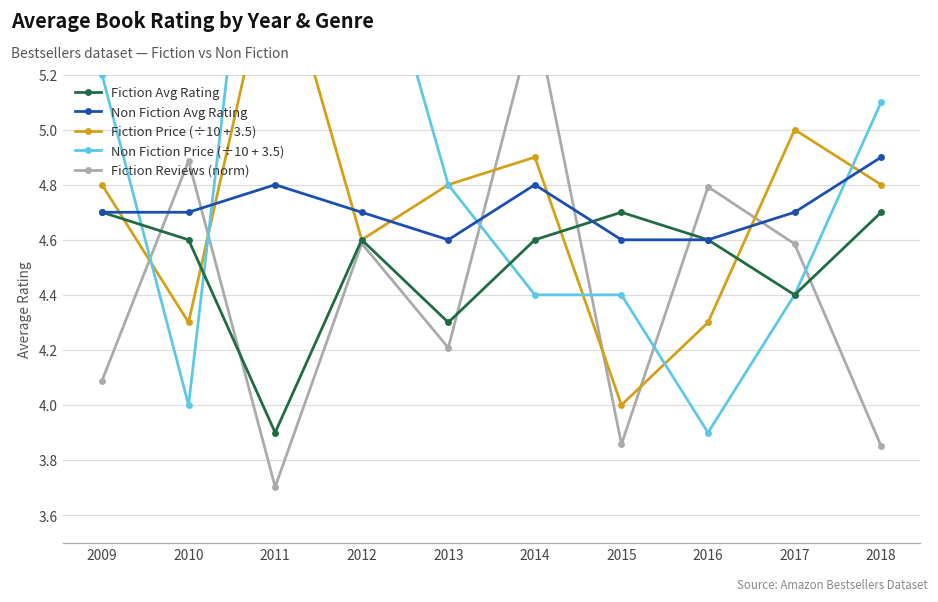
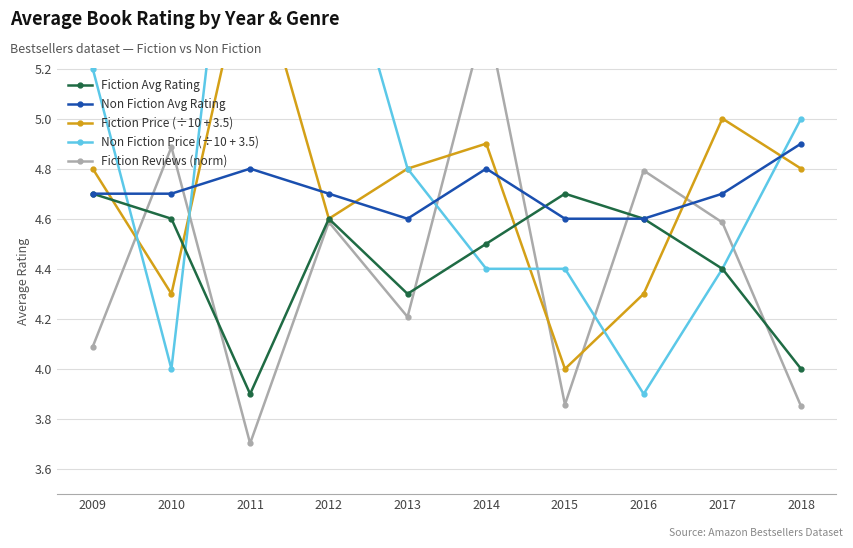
  {
    "Fiction Avg Rating": {
      "2010": 4.6,
      "2011": 3.9,
      "2013": 4.3,
-     "2014": 4.6,
+     "2014": 4.5,
      "2015": 4.7,
-     "2018": 4.7
+     "2018": 4.0
    },
    "Non Fiction Avg Rating": {
      "2010": 4.70,
      "2011": 4.80,
      "2012": 4.70,
      "2013": 4.60,
      "2014": 4.80,
      "2015": 4.60,
      "2017": 4.70,
      "2018": 4.90
    },
    "Fiction Price (÷10 + 3.5)": {
      "2009": 4.80,
      "2010": 4.30,
      "2014": 4.90,
      "2015": 4.00,
      "2016": 4.30,
      "2017": 5.00,
      "2018": 4.80
    },
    "Non Fiction Price (÷10 + 3.5)": {
      "2009": 5.20,
      "2010": 4.00,
      "2014": 4.40,
      "2015": 4.40,
      "2016": 3.90,
-     "2018": 5.10
+     "2018": 5.00
    },
    "Fiction Reviews (norm)": {
      "2009": 4.09,
      "2010": 4.89,
      "2011": 3.70,
      "2012": 4.59,
      "2013": 4.21,
      "2015": 3.86,
      "2016": 4.79,
      "2017": 4.58,
      "2018": 3.85
    }
  }
